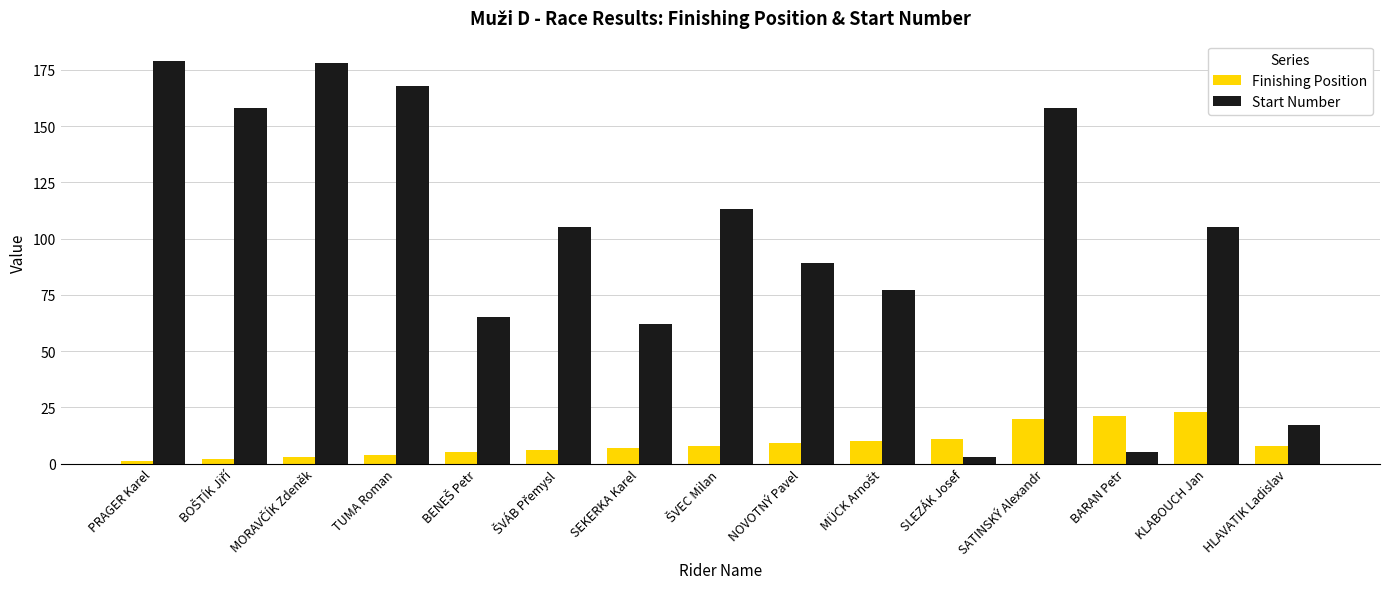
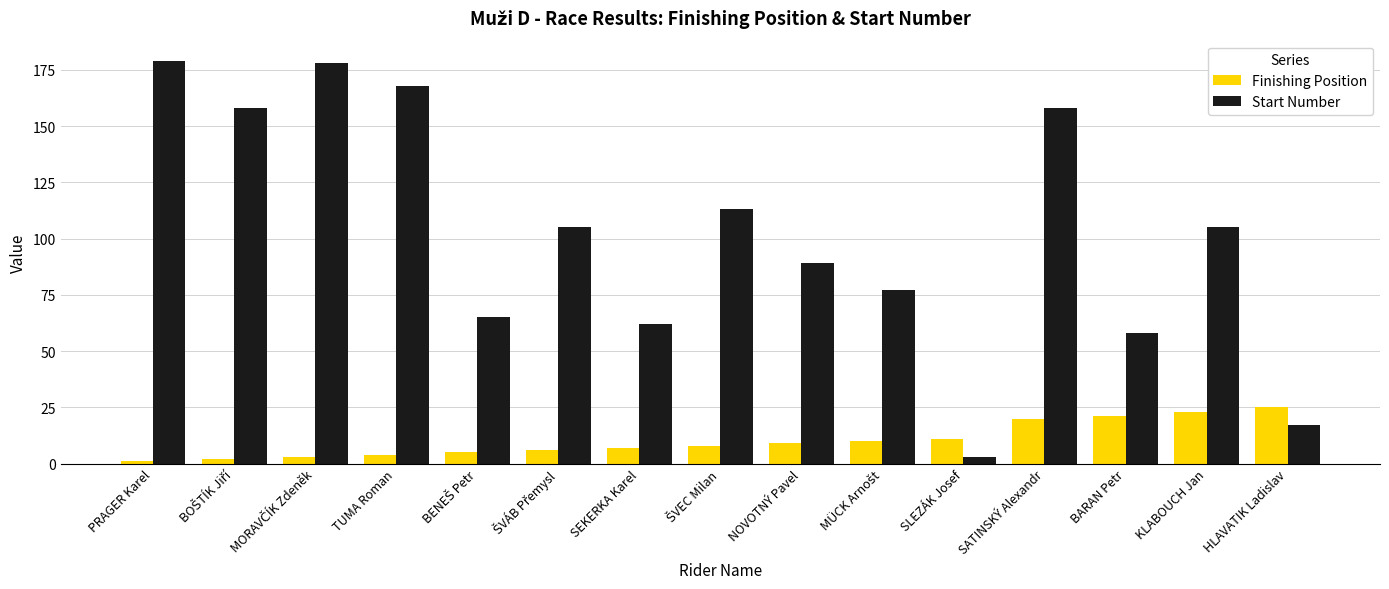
  {
    "Finishing Position": {
      "BOŠTÍK Jiří": 2,
      "MORAVČÍK Zdeněk": 3,
      "TUMA Roman": 4,
      "BENEŠ Petr": 5,
      "ŠVÁB Přemysl": 6,
      "SEKERKA Karel": 7,
      "ŠVEC Milan": 8,
      "NOVOTNÝ Pavel": 9,
      "MÜCK Arnošt": 10,
      "SLEZÁK Josef": 11,
      "SATINSKÝ Alexandr": 20,
      "BARAN Petr": 21,
      "KLABOUCH Jan": 23,
-     "HLAVATIK Ladislav": 8
+     "HLAVATIK Ladislav": 25
    },
    "Start Number": {
      "PRAGER Karel": 179,
      "BOŠTÍK Jiří": 158,
      "MORAVČÍK Zdeněk": 178,
      "TUMA Roman": 168,
      "BENEŠ Petr": 65,
      "ŠVÁB Přemysl": 105,
      "SEKERKA Karel": 62,
      "ŠVEC Milan": 113,
      "NOVOTNÝ Pavel": 89,
      "MÜCK Arnošt": 77,
      "SLEZÁK Josef": 3,
      "SATINSKÝ Alexandr": 158,
-     "BARAN Petr": 5,
+     "BARAN Petr": 58,
      "KLABOUCH Jan": 105,
      "HLAVATIK Ladislav": 17
    }
  }
